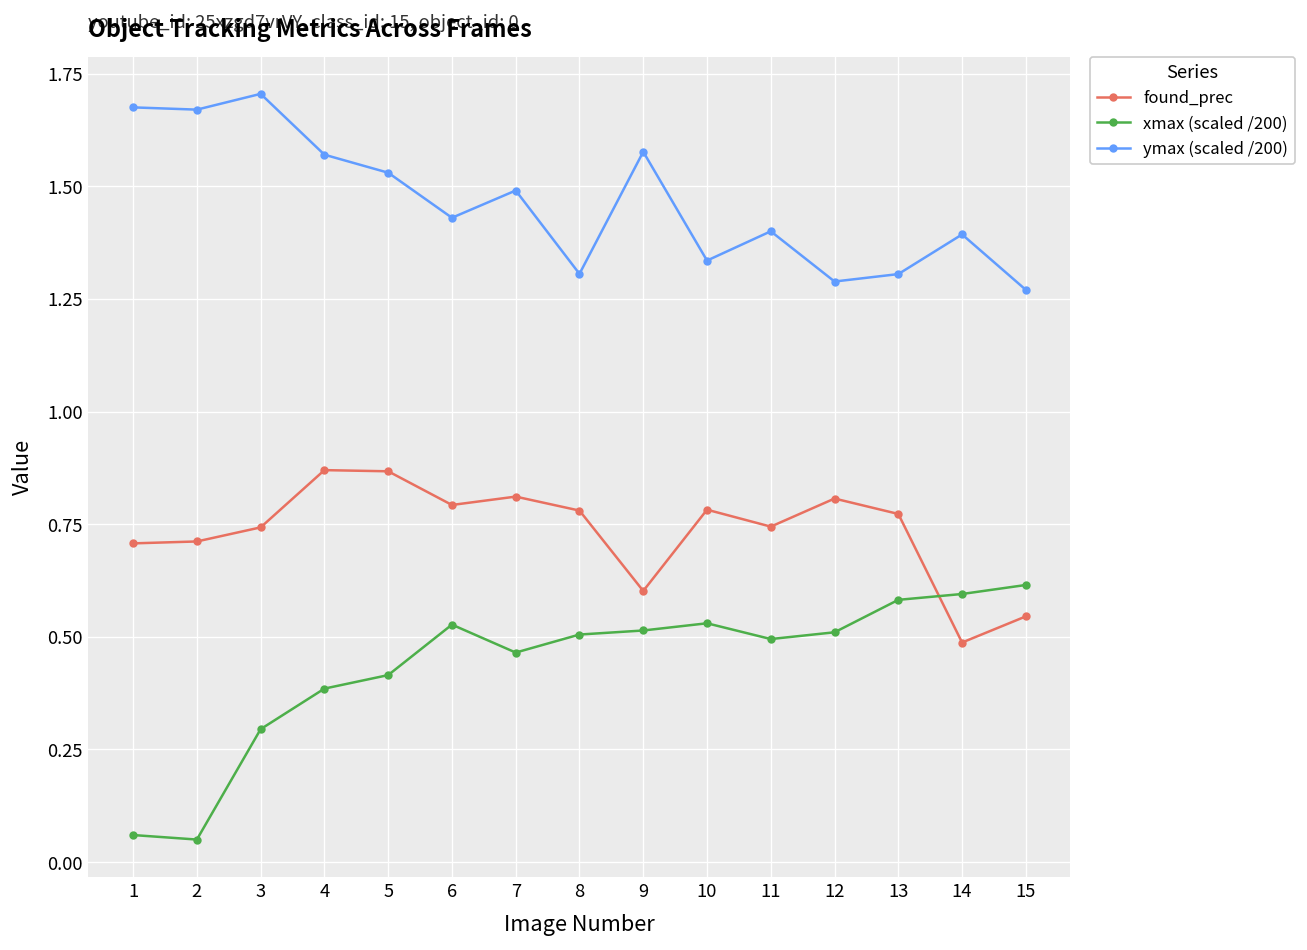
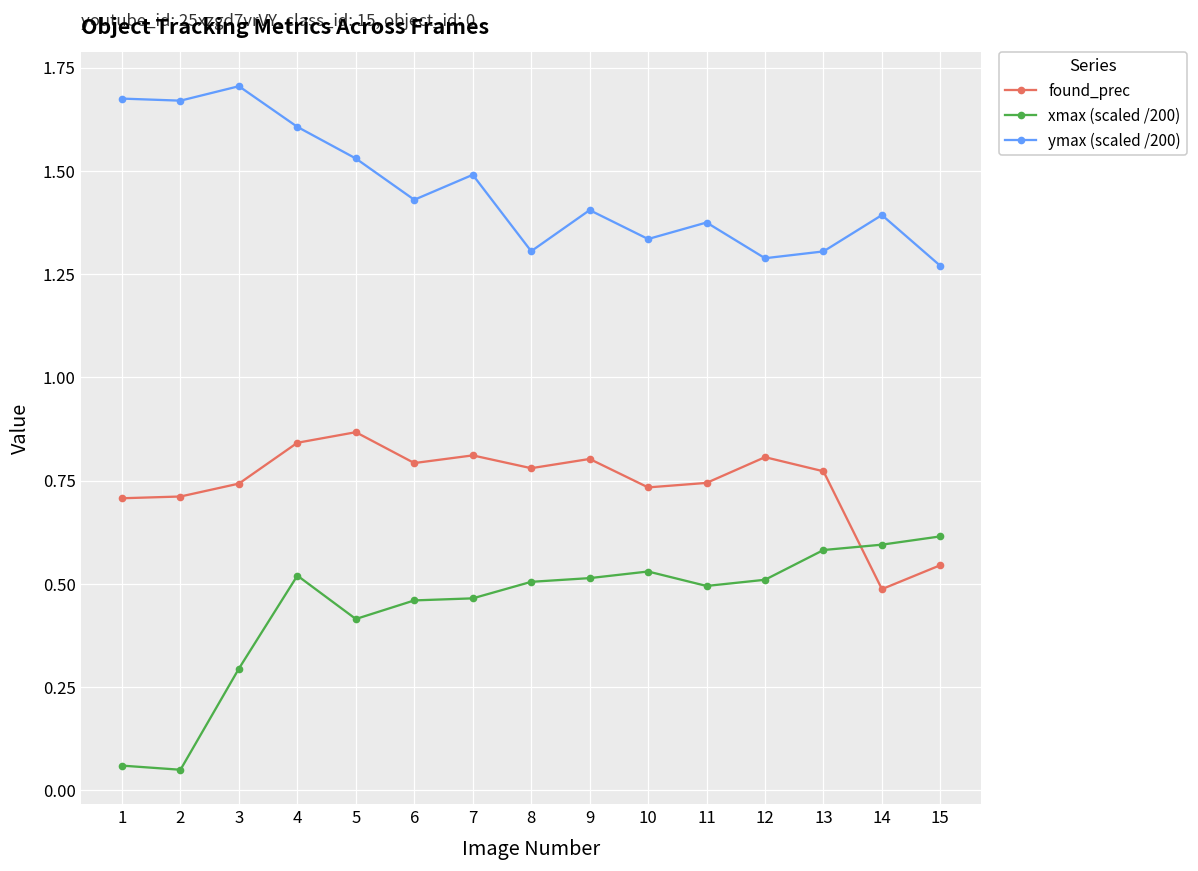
  {
    "found_prec": {
      "1": 0.71,
      "2": 0.71,
      "3": 0.74,
-     "4": 0.87,
+     "4": 0.84,
      "5": 0.87,
      "6": 0.79,
      "7": 0.81,
      "8": 0.78,
-     "9": 0.60,
-     "10": 0.78,
+     "9": 0.80,
+     "10": 0.73,
      "11": 0.74,
      "12": 0.81,
      "13": 0.77,
      "14": 0.49,
      "15": 0.55
    },
    "xmax (scaled /200)": {
      "1": 0.06,
      "2": 0.05,
      "3": 0.30,
-     "4": 0.39,
+     "4": 0.52,
      "5": 0.42,
-     "6": 0.53,
+     "6": 0.46,
      "7": 0.47,
      "8": 0.51,
      "9": 0.51,
      "10": 0.53,
      "11": 0.50,
      "12": 0.51,
      "13": 0.58,
      "14": 0.60,
      "15": 0.62
    },
    "ymax (scaled /200)": {
      "1": 1.68,
      "2": 1.67,
      "3": 1.71,
-     "4": 1.57,
+     "4": 1.61,
      "5": 1.53,
      "6": 1.43,
      "7": 1.49,
      "8": 1.31,
-     "9": 1.58,
+     "9": 1.41,
      "10": 1.34,
-     "11": 1.40,
+     "11": 1.38,
      "12": 1.29,
      "13": 1.31,
      "14": 1.39,
      "15": 1.27
    }
  }
